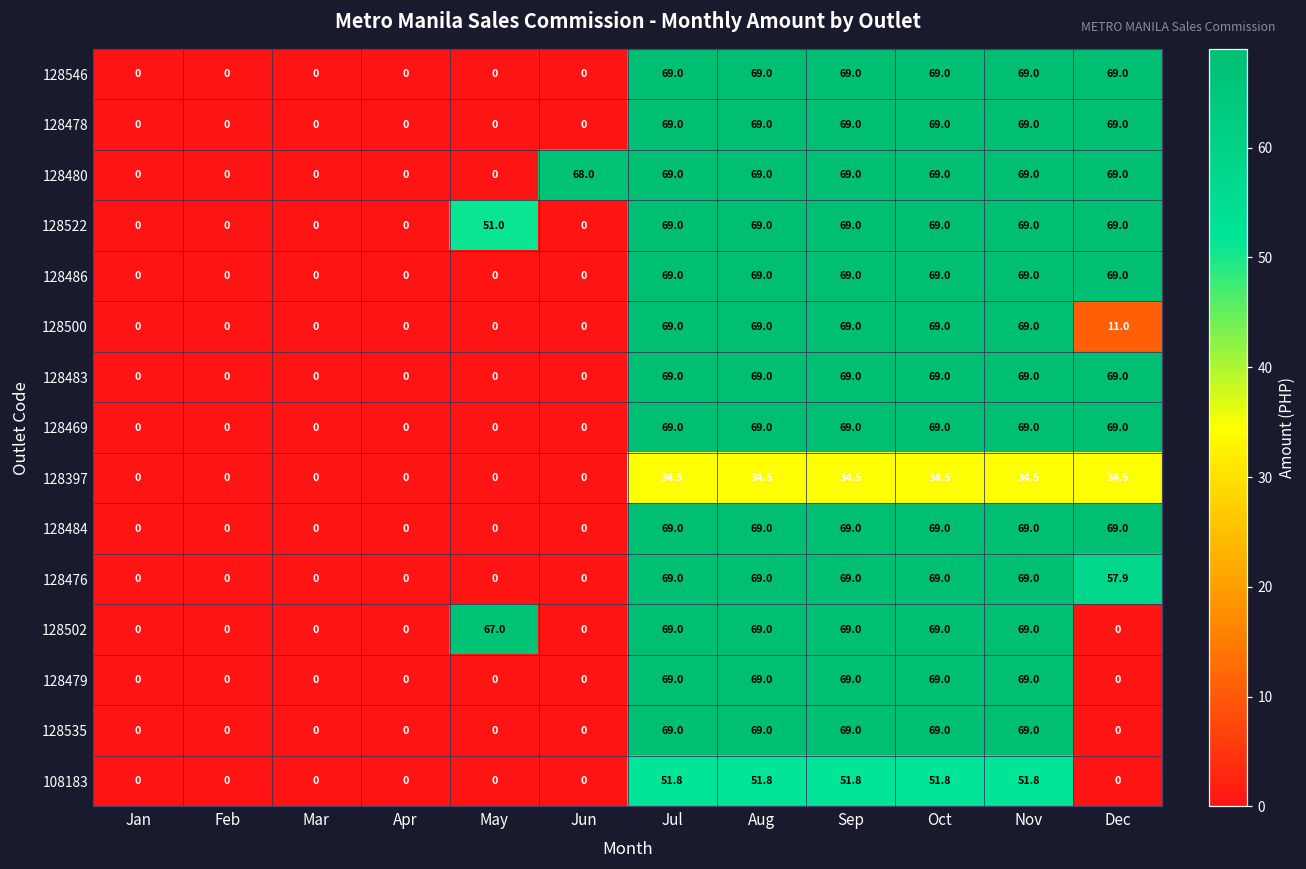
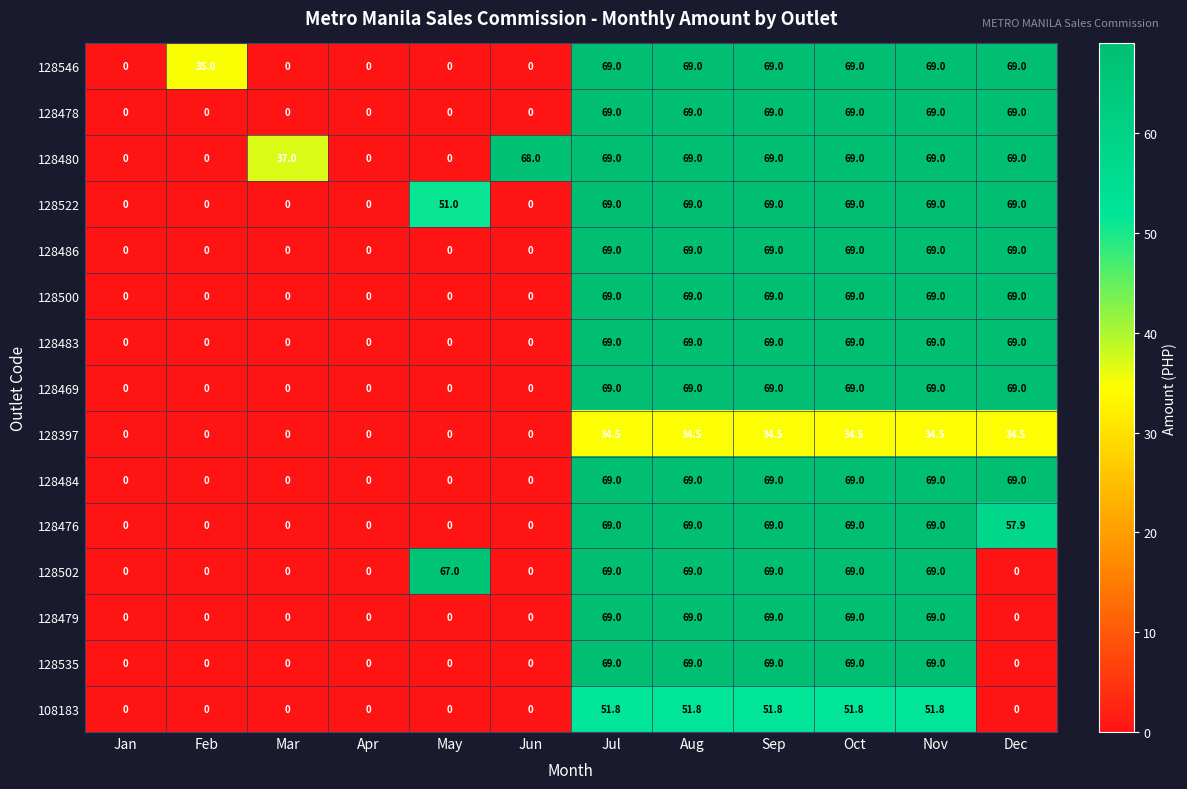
  {
    "128546": {
      "Jan": 0,
-     "Feb": 0,
+     "Feb": 35.0,
      "Mar": 0,
      "Apr": 0,
      "May": 0,
      "Jun": 0,
      "Jul": 69.0,
      "Aug": 69.0,
      "Sep": 69.0,
      "Oct": 69.0,
      "Nov": 69.0,
      "Dec": 69.0
    },
    "128478": {
      "Jan": 0,
      "Feb": 0,
      "Mar": 0,
      "Apr": 0,
      "May": 0,
      "Jun": 0,
      "Jul": 69.0,
      "Aug": 69.0,
      "Sep": 69.0,
      "Oct": 69.0,
      "Nov": 69.0,
      "Dec": 69.0
    },
    "128480": {
      "Jan": 0,
      "Feb": 0,
-     "Mar": 0,
+     "Mar": 37.0,
      "Apr": 0,
      "May": 0,
      "Jun": 68.0,
      "Jul": 69.0,
      "Aug": 69.0,
      "Sep": 69.0,
      "Oct": 69.0,
      "Nov": 69.0,
      "Dec": 69.0
    },
    "128522": {
      "Jan": 0,
      "Feb": 0,
      "Mar": 0,
      "Apr": 0,
      "May": 51.0,
      "Jun": 0,
      "Jul": 69.0,
      "Aug": 69.0,
      "Sep": 69.0,
      "Oct": 69.0,
      "Nov": 69.0,
      "Dec": 69.0
    },
    "128486": {
      "Jan": 0,
      "Feb": 0,
      "Mar": 0,
      "Apr": 0,
      "May": 0,
      "Jun": 0,
      "Jul": 69.0,
      "Aug": 69.0,
      "Sep": 69.0,
      "Oct": 69.0,
      "Nov": 69.0,
      "Dec": 69.0
    },
    "128500": {
      "Jan": 0,
      "Feb": 0,
      "Mar": 0,
      "Apr": 0,
      "May": 0,
      "Jun": 0,
      "Jul": 69.0,
      "Aug": 69.0,
      "Sep": 69.0,
      "Oct": 69.0,
      "Nov": 69.0,
-     "Dec": 11.0
+     "Dec": 69.0
    },
    "128483": {
      "Jan": 0,
      "Feb": 0,
      "Mar": 0,
      "Apr": 0,
      "May": 0,
      "Jun": 0,
      "Jul": 69.0,
      "Aug": 69.0,
      "Sep": 69.0,
      "Oct": 69.0,
      "Nov": 69.0,
      "Dec": 69.0
    },
    "128469": {
      "Jan": 0,
      "Feb": 0,
      "Mar": 0,
      "Apr": 0,
      "May": 0,
      "Jun": 0,
      "Jul": 69.0,
      "Aug": 69.0,
      "Sep": 69.0,
      "Oct": 69.0,
      "Nov": 69.0,
      "Dec": 69.0
    },
    "128397": {
      "Jan": 0,
      "Feb": 0,
      "Mar": 0,
      "Apr": 0,
      "May": 0,
      "Jun": 0,
      "Jul": 34.5,
      "Aug": 34.5,
      "Sep": 34.5,
      "Oct": 34.5,
      "Nov": 34.5,
      "Dec": 34.5
    },
    "128484": {
      "Jan": 0,
      "Feb": 0,
      "Mar": 0,
      "Apr": 0,
      "May": 0,
      "Jun": 0,
      "Jul": 69.0,
      "Aug": 69.0,
      "Sep": 69.0,
      "Oct": 69.0,
      "Nov": 69.0,
      "Dec": 69.0
    },
    "128476": {
      "Jan": 0,
      "Feb": 0,
      "Mar": 0,
      "Apr": 0,
      "May": 0,
      "Jun": 0,
      "Jul": 69.0,
      "Aug": 69.0,
      "Sep": 69.0,
      "Oct": 69.0,
      "Nov": 69.0,
      "Dec": 57.9
    },
    "128502": {
      "Jan": 0,
      "Feb": 0,
      "Mar": 0,
      "Apr": 0,
      "May": 67.0,
      "Jun": 0,
      "Jul": 69.0,
      "Aug": 69.0,
      "Sep": 69.0,
      "Oct": 69.0,
      "Nov": 69.0,
      "Dec": 0
    },
    "128479": {
      "Jan": 0,
      "Feb": 0,
      "Mar": 0,
      "Apr": 0,
      "May": 0,
      "Jun": 0,
      "Jul": 69.0,
      "Aug": 69.0,
      "Sep": 69.0,
      "Oct": 69.0,
      "Nov": 69.0,
      "Dec": 0
    },
    "128535": {
      "Jan": 0,
      "Feb": 0,
      "Mar": 0,
      "Apr": 0,
      "May": 0,
      "Jun": 0,
      "Jul": 69.0,
      "Aug": 69.0,
      "Sep": 69.0,
      "Oct": 69.0,
      "Nov": 69.0,
      "Dec": 0
    },
    "108183": {
      "Jan": 0,
      "Feb": 0,
      "Mar": 0,
      "Apr": 0,
      "May": 0,
      "Jun": 0,
      "Jul": 51.8,
      "Aug": 51.8,
      "Sep": 51.8,
      "Oct": 51.8,
      "Nov": 51.8,
      "Dec": 0
    }
  }
